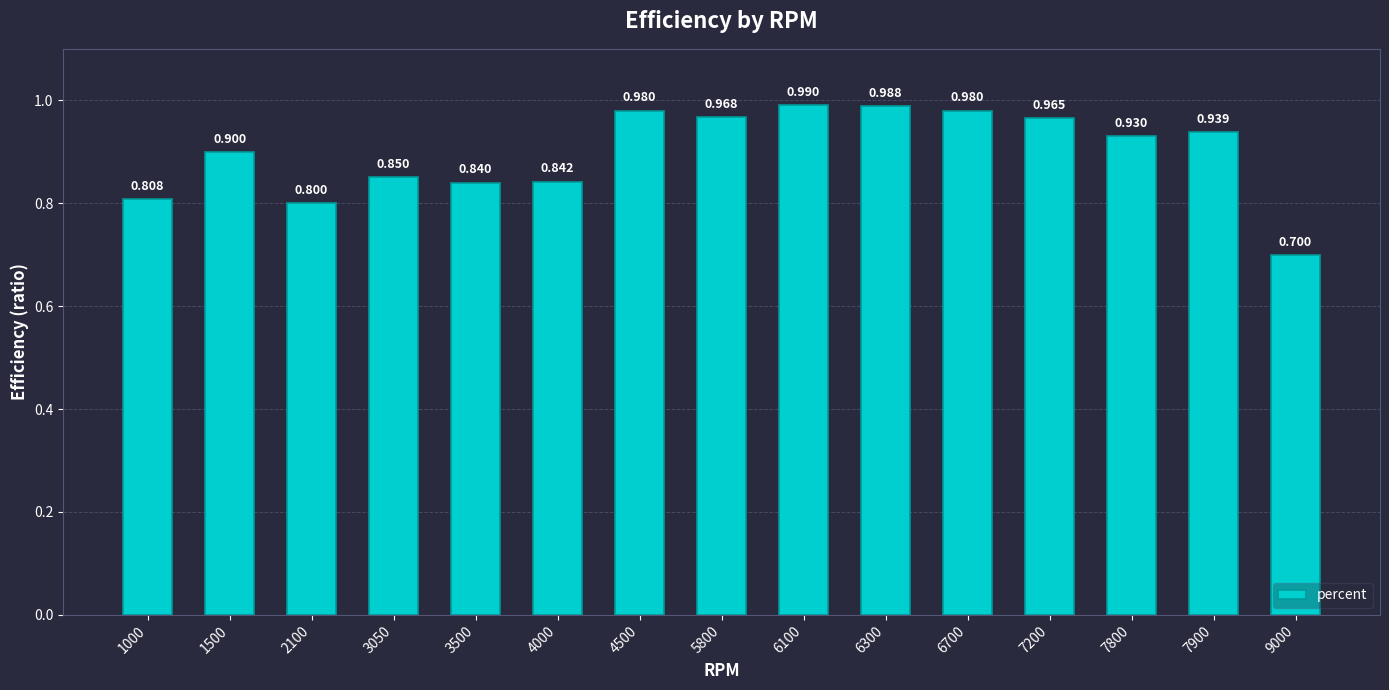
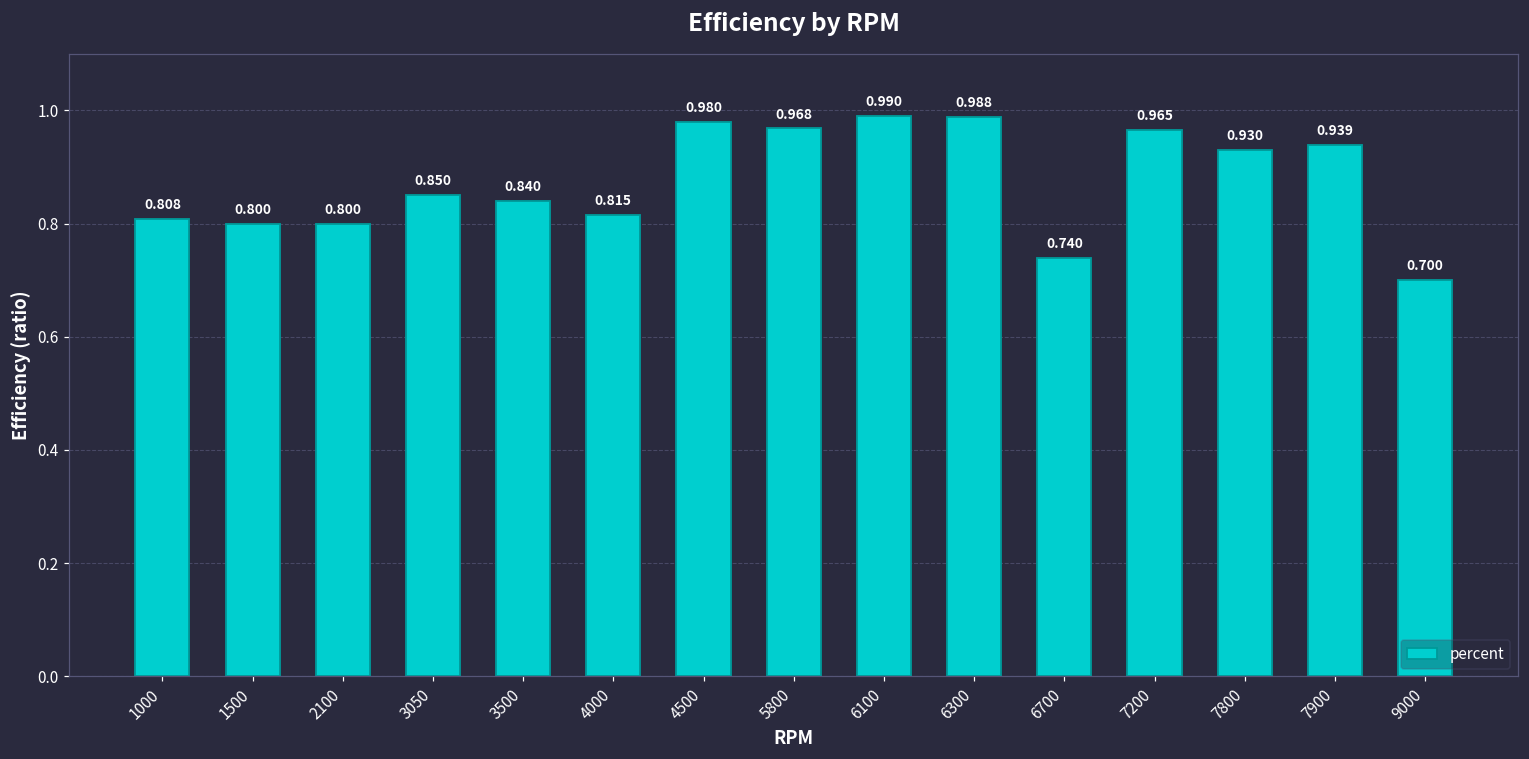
  {
    "1000": 0.808,
-   "1500": 0.900,
+   "1500": 0.800,
    "2100": 0.800,
    "3050": 0.850,
    "3500": 0.840,
-   "4000": 0.842,
+   "4000": 0.815,
    "4500": 0.980,
    "5800": 0.968,
    "6100": 0.990,
    "6300": 0.988,
-   "6700": 0.980,
+   "6700": 0.740,
    "7200": 0.965,
    "7800": 0.930,
    "7900": 0.939,
    "9000": 0.700
  }
